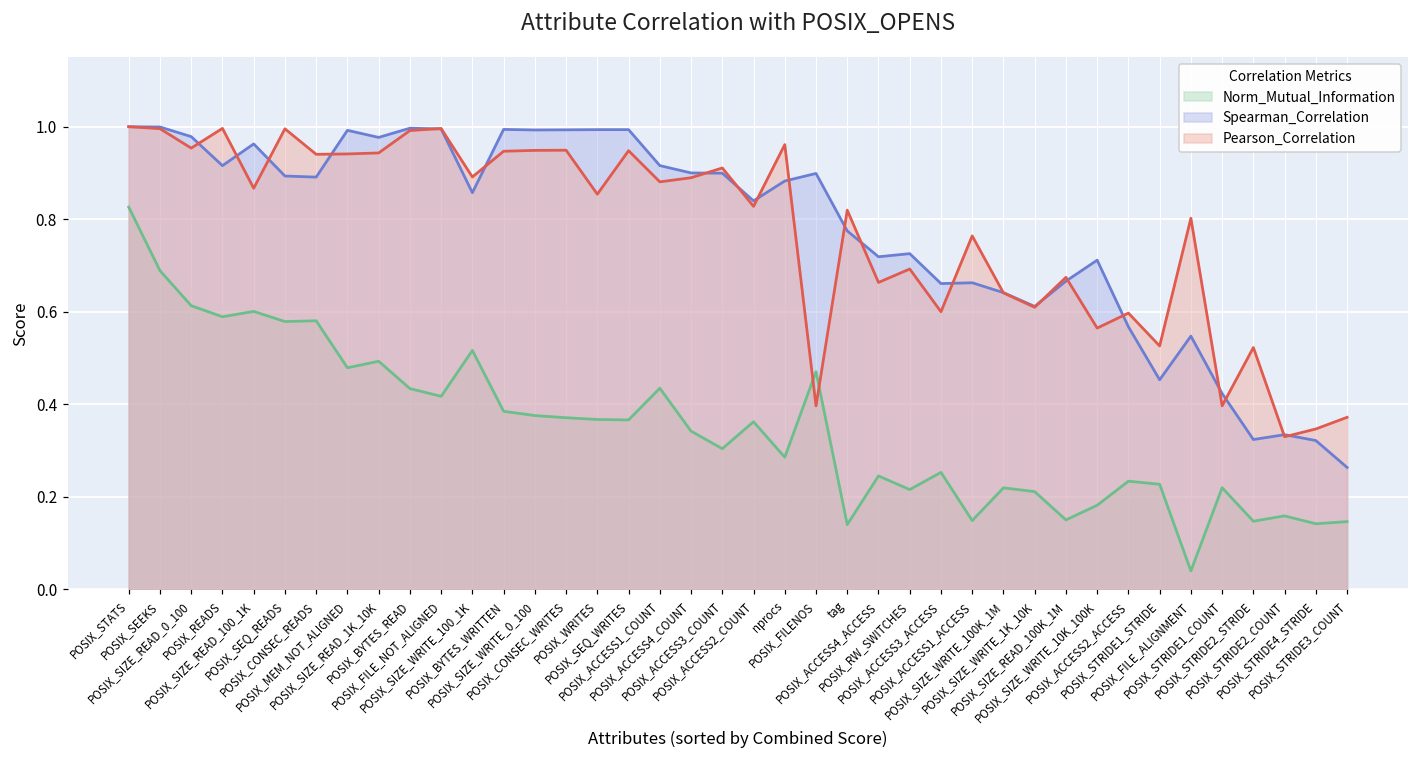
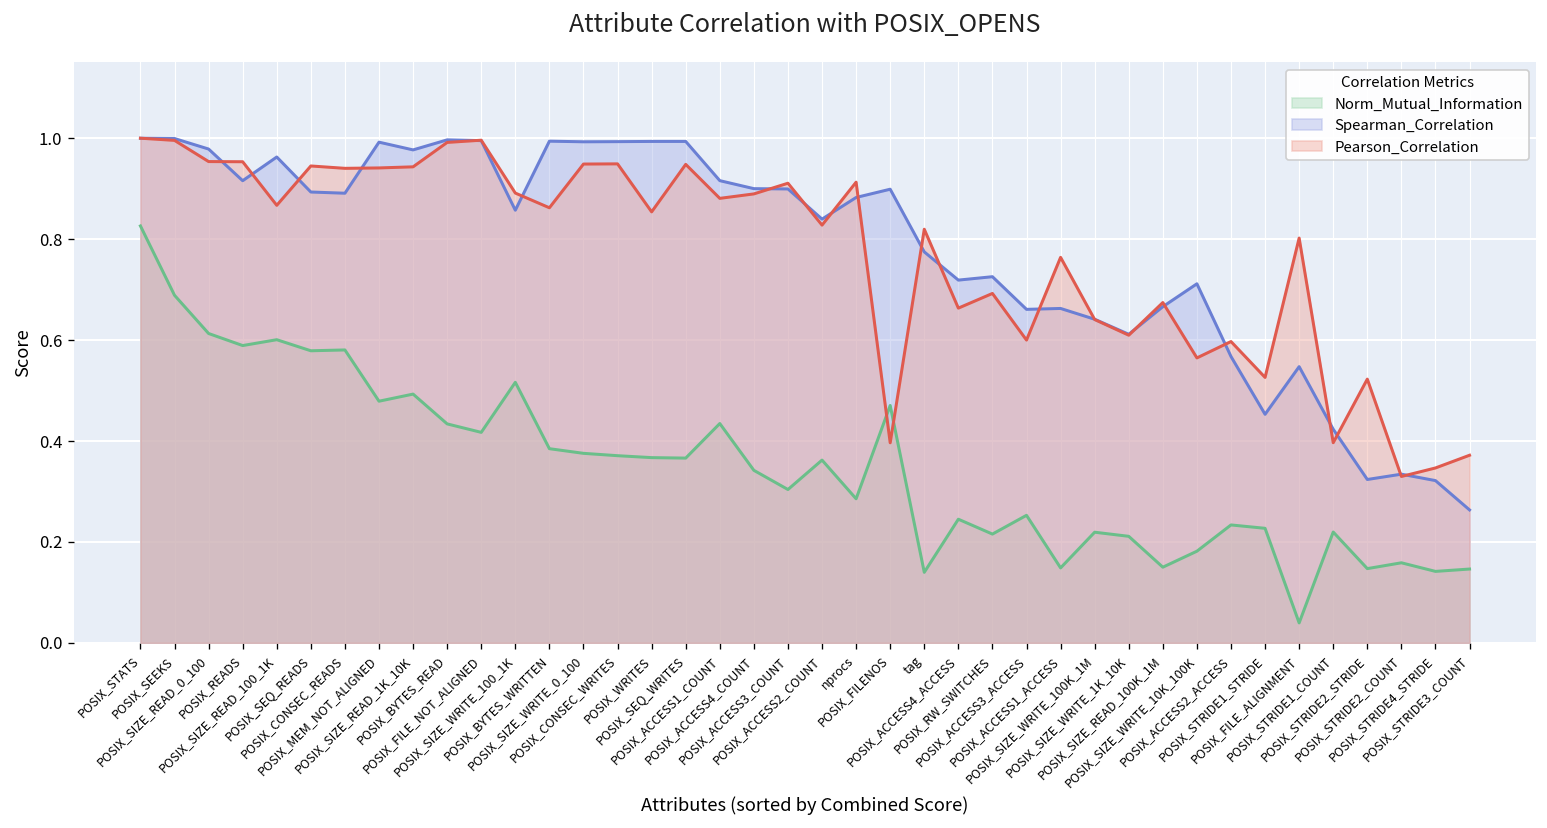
  {
    "Pearson_Correlation": {
      "POSIX_SIZE_READ_0_100": 0.95,
-     "POSIX_READS": 1.00,
+     "POSIX_READS": 0.95,
      "POSIX_SIZE_READ_100_1K": 0.87,
-     "POSIX_SEQ_READS": 1.00,
+     "POSIX_SEQ_READS": 0.94,
      "POSIX_CONSEC_READS": 0.94,
      "POSIX_MEM_NOT_ALIGNED": 0.94,
      "POSIX_SIZE_READ_1K_10K": 0.94,
      "POSIX_SIZE_WRITE_100_1K": 0.89,
-     "POSIX_BYTES_WRITTEN": 0.95,
+     "POSIX_BYTES_WRITTEN": 0.86,
      "POSIX_SIZE_WRITE_0_100": 0.95,
      "POSIX_CONSEC_WRITES": 0.95,
      "POSIX_WRITES": 0.85,
      "POSIX_SEQ_WRITES": 0.95,
      "POSIX_ACCESS1_COUNT": 0.88,
      "POSIX_ACCESS4_COUNT": 0.89,
      "POSIX_ACCESS3_COUNT": 0.91,
      "POSIX_ACCESS2_COUNT": 0.83,
-     "nprocs": 0.96,
+     "nprocs": 0.91,
      "POSIX_FILENOS": 0.40,
      "tag": 0.82,
      "POSIX_ACCESS4_ACCESS": 0.66,
      "POSIX_RW_SWITCHES": 0.69,
      "POSIX_ACCESS3_ACCESS": 0.60,
      "POSIX_ACCESS1_ACCESS": 0.76,
      "POSIX_SIZE_READ_100K_1M": 0.67,
      "POSIX_SIZE_WRITE_10K_100K": 0.56,
      "POSIX_ACCESS2_ACCESS": 0.60,
      "POSIX_STRIDE1_STRIDE": 0.53,
      "POSIX_FILE_ALIGNMENT": 0.80,
      "POSIX_STRIDE1_COUNT": 0.40,
      "POSIX_STRIDE2_STRIDE": 0.52,
      "POSIX_STRIDE4_STRIDE": 0.35,
      "POSIX_STRIDE3_COUNT": 0.37
    }
  }
